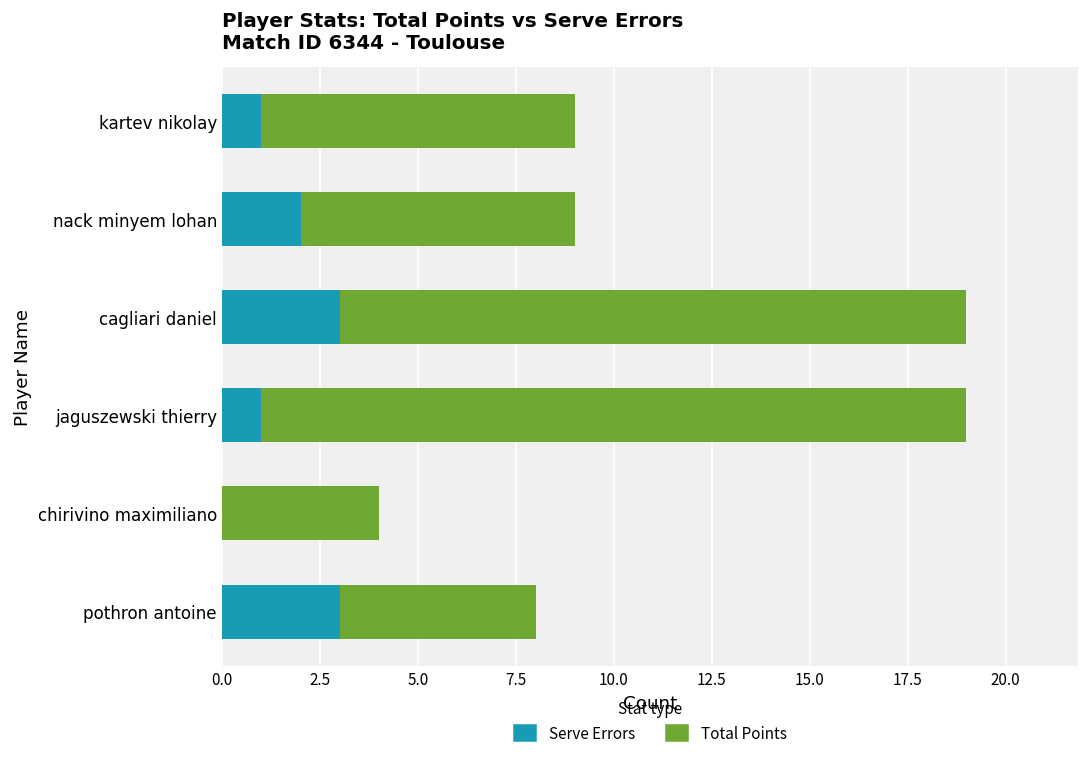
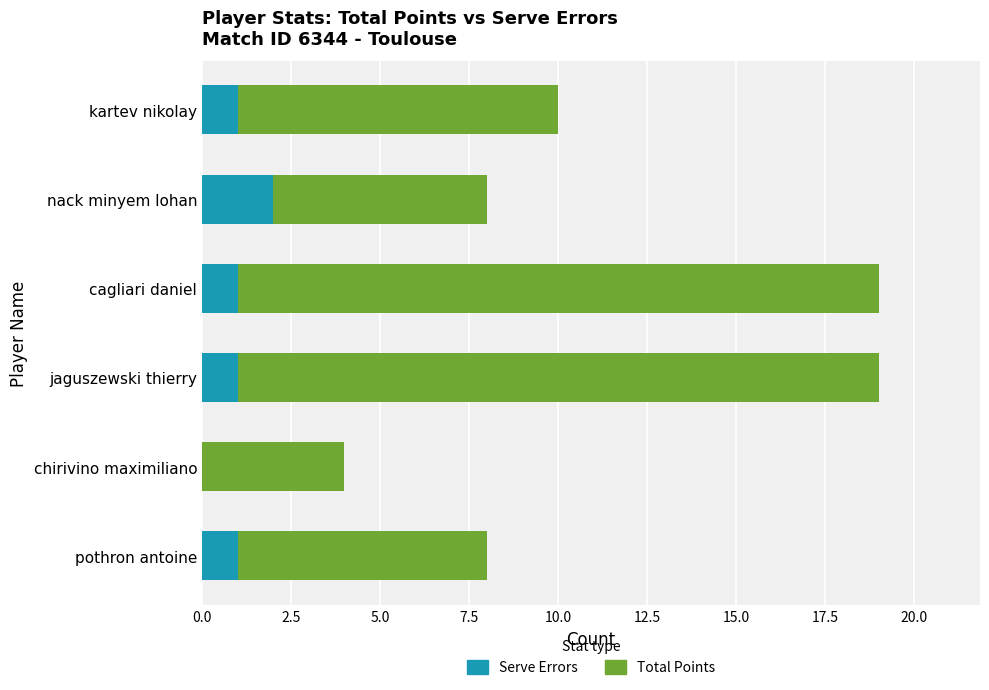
  {
    "Total Points": {
-     "kartev nikolay": 9,
-     "nack minyem lohan": 9,
+     "kartev nikolay": 10,
+     "nack minyem lohan": 8,
      "cagliari daniel": 19,
      "jaguszewski thierry": 19,
      "chirivino maximiliano": 4,
      "pothron antoine": 8
    },
    "Serve Errors": {
-     "cagliari daniel": 3,
+     "cagliari daniel": 1,
      "chirivino maximiliano": 0,
-     "pothron antoine": 3
+     "pothron antoine": 1
    }
  }
